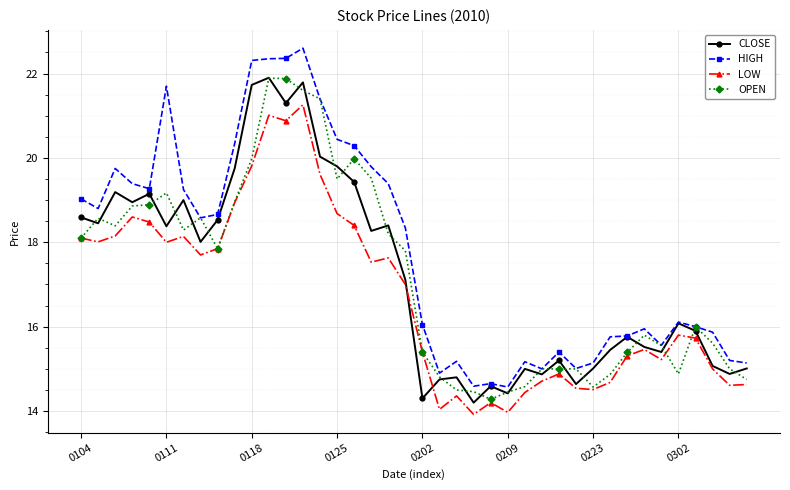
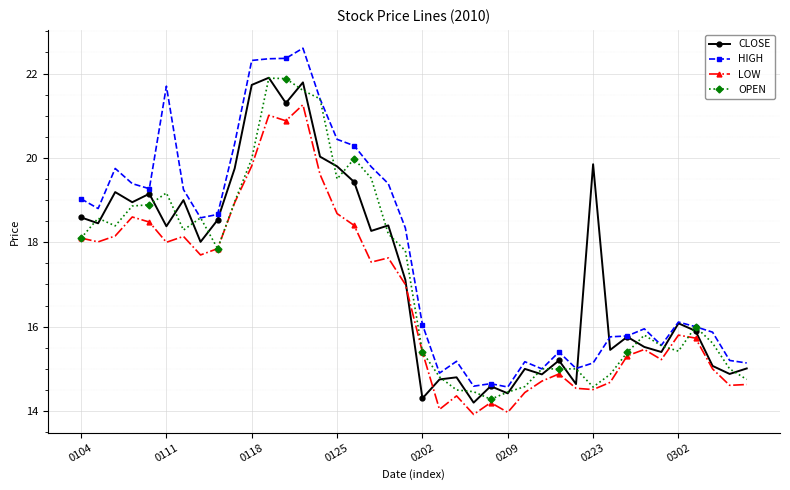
  {
    "CLOSE": {
      "0104": 18.6,
      "0111": 18.4,
      "0118": 21.7,
      "0125": 19.8,
      "0202": 14.3,
-     "0223": 15.0
+     "0223": 19.9
    },
    "HIGH": {
      "0104": 19.0,
      "0111": 21.7,
      "0118": 22.3,
      "0125": 20.4,
      "0202": 16.1,
      "0209": 14.6,
      "0223": 15.1
    },
    "LOW": {
      "0111": 18.0,
      "0118": 19.8,
      "0125": 18.7,
      "0209": 14.0,
      "0223": 14.5,
      "0302": 15.8
    },
    "OPEN": {
      "0111": 19.2,
      "0118": 20.0,
      "0125": 19.5,
      "0223": 14.6,
-     "0302": 14.9
+     "0302": 15.4
    }
  }
